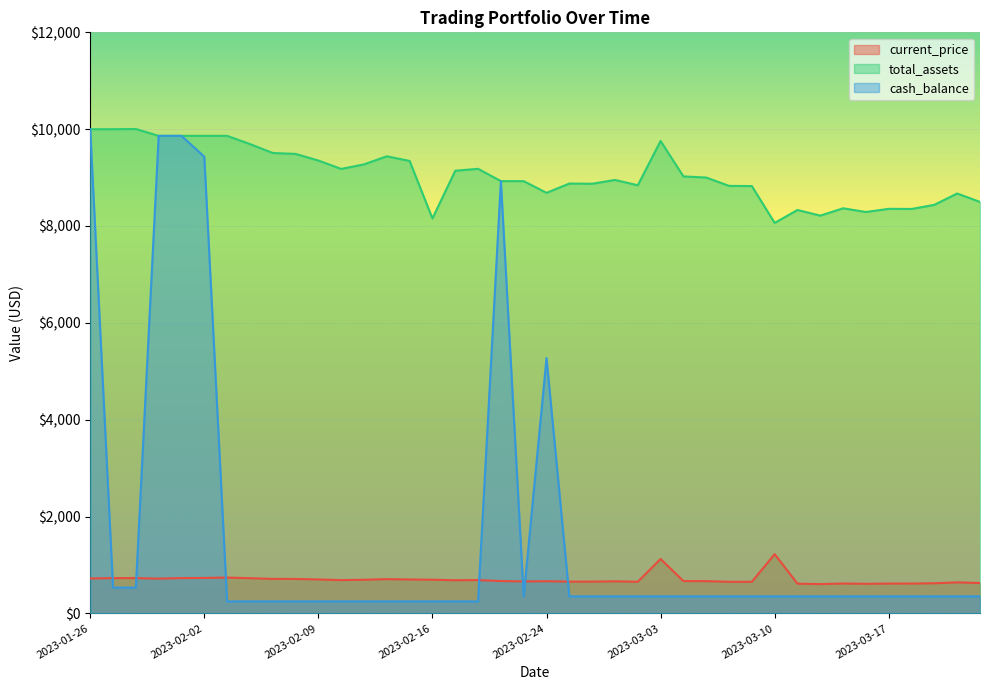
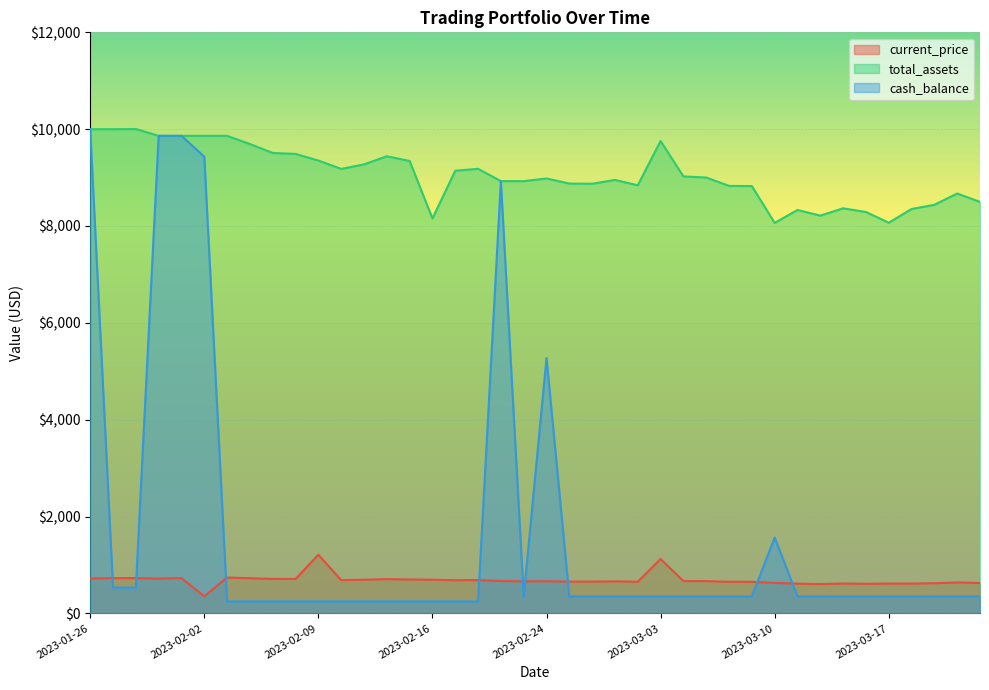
  {
    "current_price": {
      "2023-01-26": "$700",
-     "2023-02-02": "$700",
-     "2023-02-09": "$700",
+     "2023-02-02": "$400",
+     "2023-02-09": "$1,200",
      "2023-02-16": "$700",
      "2023-02-24": "$700",
      "2023-03-03": "$1,100",
-     "2023-03-10": "$1,200",
+     "2023-03-10": "$600",
      "2023-03-17": "$600"
    },
    "total_assets": {
      "2023-02-02": "$9,900",
      "2023-02-09": "$9,400",
      "2023-02-16": "$8,200",
-     "2023-02-24": "$8,700",
+     "2023-02-24": "$9,000",
      "2023-03-03": "$9,800",
      "2023-03-10": "$8,100",
-     "2023-03-17": "$8,400"
+     "2023-03-17": "$8,100"
    },
    "cash_balance": {
      "2023-02-02": "$9,400",
      "2023-02-09": "$200",
      "2023-02-16": "$200",
      "2023-02-24": "$5,300",
      "2023-03-03": "$400",
-     "2023-03-10": "$400",
+     "2023-03-10": "$1,600",
      "2023-03-17": "$400"
    }
  }
